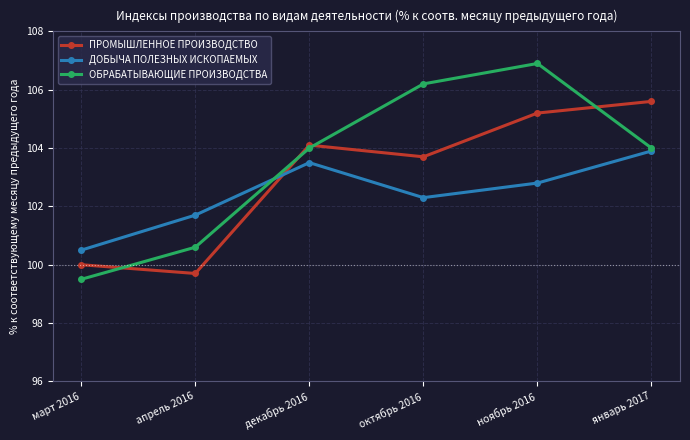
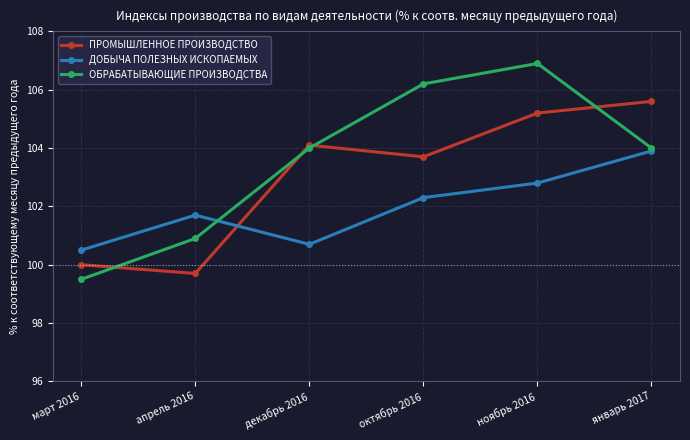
  {
    "ПРОМЫШЛЕННОЕ ПРОИЗВОДСТВО": {
      "март 2016": 100.0,
      "апрель 2016": 99.7,
      "декабрь 2016": 104.1,
      "октябрь 2016": 103.7,
      "ноябрь 2016": 105.2,
      "январь 2017": 105.6
    },
    "ДОБЫЧА ПОЛЕЗНЫХ ИСКОПАЕМЫХ": {
      "март 2016": 100.5,
      "апрель 2016": 101.7,
-     "декабрь 2016": 103.5,
+     "декабрь 2016": 100.7,
      "октябрь 2016": 102.3,
      "ноябрь 2016": 102.8,
      "январь 2017": 103.9
    },
    "ОБРАБАТЫВАЮЩИЕ ПРОИЗВОДСТВА": {
      "март 2016": 99.5,
-     "апрель 2016": 100.6,
+     "апрель 2016": 100.9,
      "декабрь 2016": 104.0,
      "октябрь 2016": 106.2,
      "ноябрь 2016": 106.9,
      "январь 2017": 104.0
    }
  }
